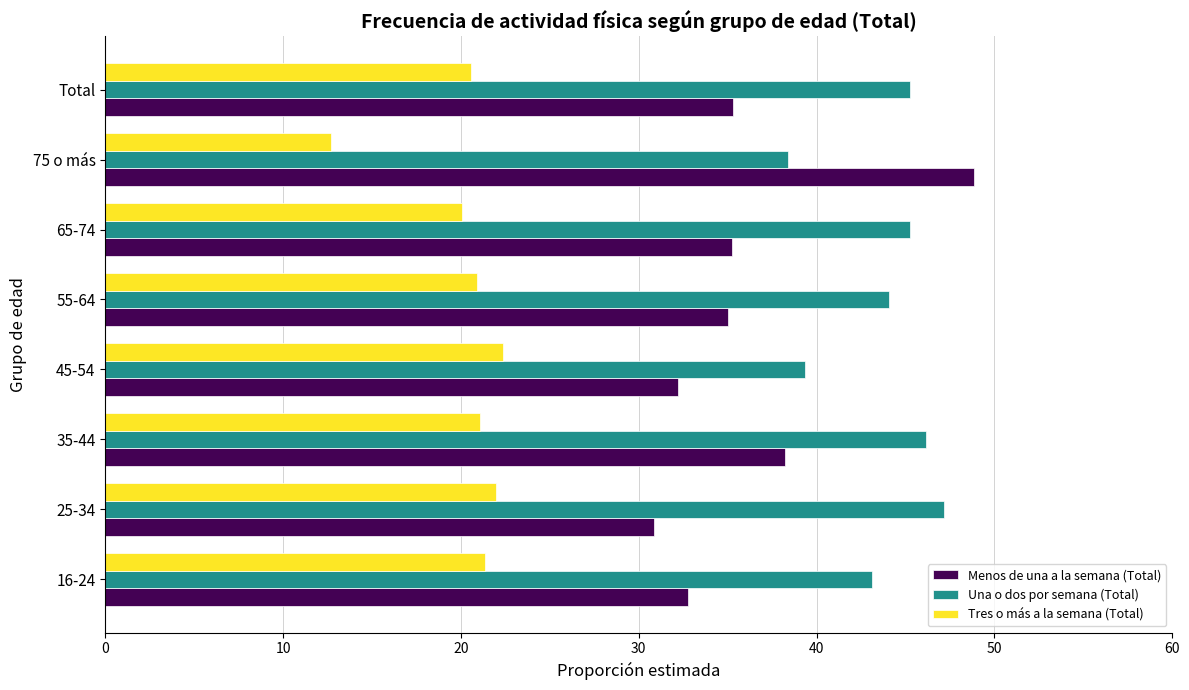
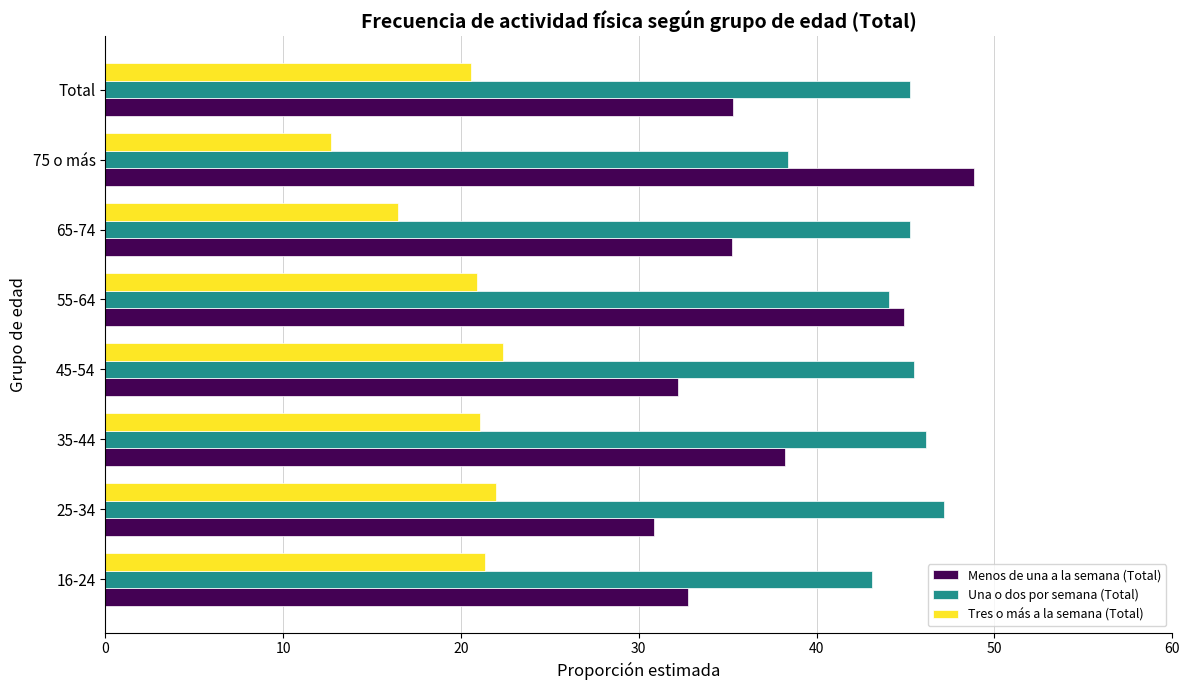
  {
    "Menos de una a la semana (Total)": {
      "Total": 35.3,
      "75 o más": 48.9,
      "65-74": 35.2,
-     "55-64": 35.0,
+     "55-64": 44.9,
      "45-54": 32.2,
      "35-44": 38.2,
      "25-34": 30.8,
      "16-24": 32.8
    },
    "Una o dos por semana (Total)": {
      "Total": 45.2,
      "75 o más": 38.4,
      "65-74": 45.3,
      "55-64": 44.0,
-     "45-54": 39.3,
+     "45-54": 45.5,
      "35-44": 46.2,
      "25-34": 47.2,
      "16-24": 43.1
    },
    "Tres o más a la semana (Total)": {
      "Total": 20.6,
      "75 o más": 12.7,
-     "65-74": 20.1,
+     "65-74": 16.4,
      "55-64": 20.9,
      "45-54": 22.3,
      "35-44": 21.1,
      "25-34": 22.0,
      "16-24": 21.3
    }
  }
